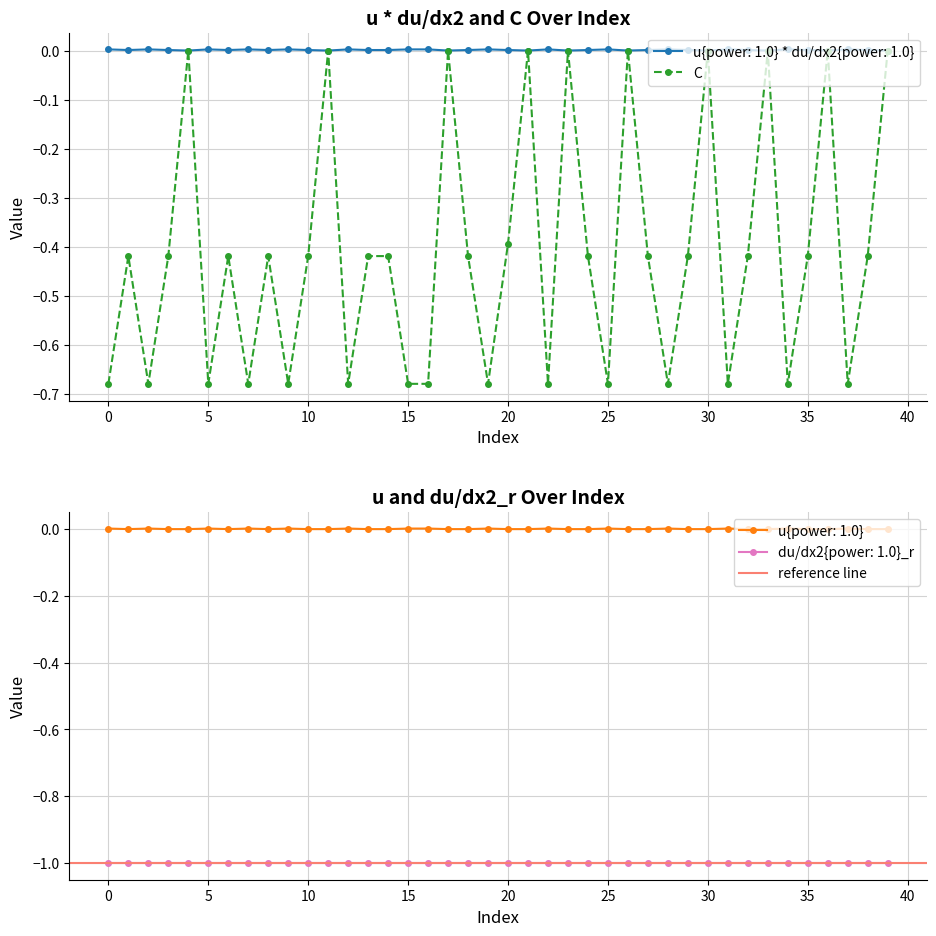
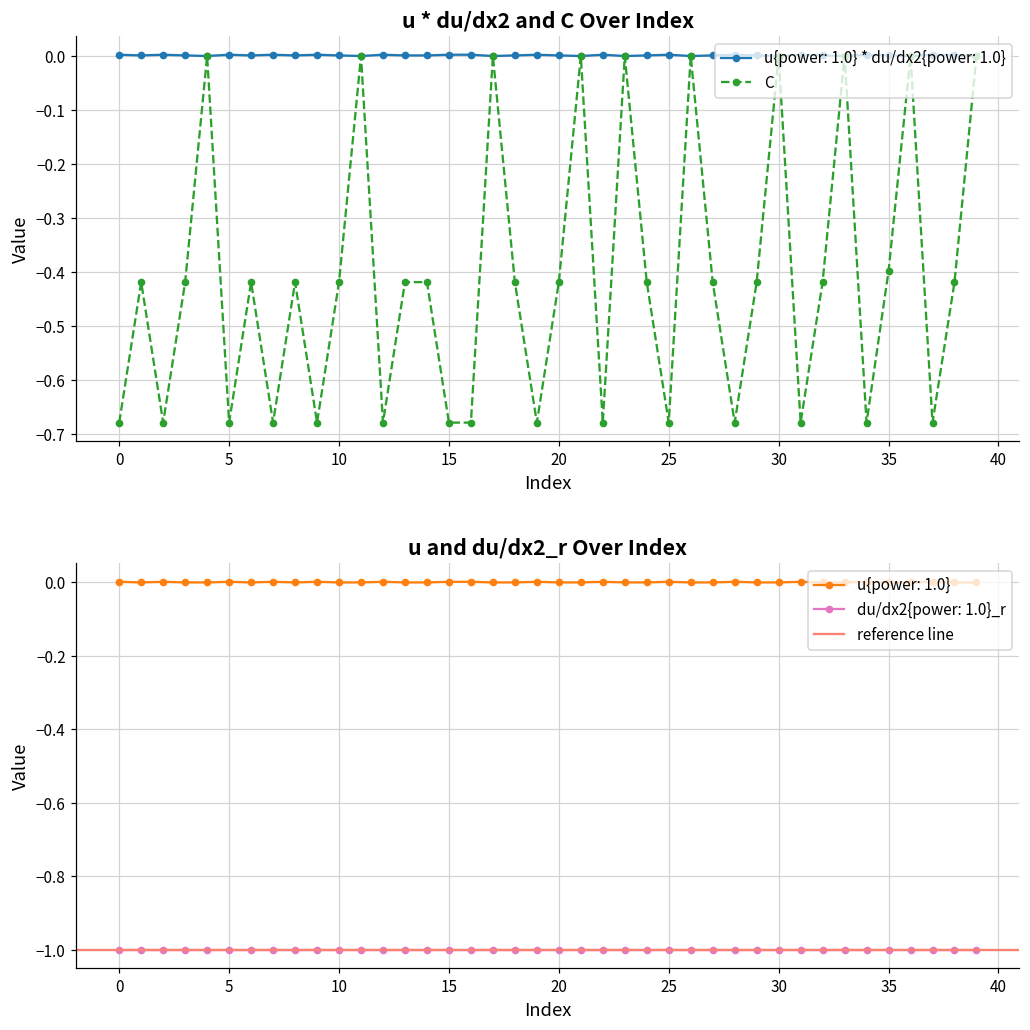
  {
    "u * du/dx2 and C Over Index": {
      "u{power: 1.0} * du/dx2{power: 1.0}": {
        "0": 0.00,
        "5": 0.00,
        "10": 0.00,
        "15": 0.00,
        "20": 0.00,
        "25": 0.00
      },
      "C": {
        "0": -0.68,
        "5": -0.68,
        "10": -0.42,
        "15": -0.68,
-       "20": -0.39,
+       "20": -0.42,
        "25": -0.68,
-       "35": -0.42
+       "35": -0.40
      }
    },
    "u and du/dx2_r Over Index": {
      "u{power: 1.0}": {
        "0": 0.00,
        "5": 0.00,
        "10": 0.00,
        "15": 0.00,
        "20": 0.00,
        "25": 0.00,
        "30": 0.00
      },
      "du/dx2{power: 1.0}_r": {
        "0": -1.00,
        "5": -1.00,
        "10": -1.00,
        "15": -1.00,
        "20": -1.00,
        "25": -1.00,
        "30": -1.00,
        "35": -1.00
      }
    }
  }
